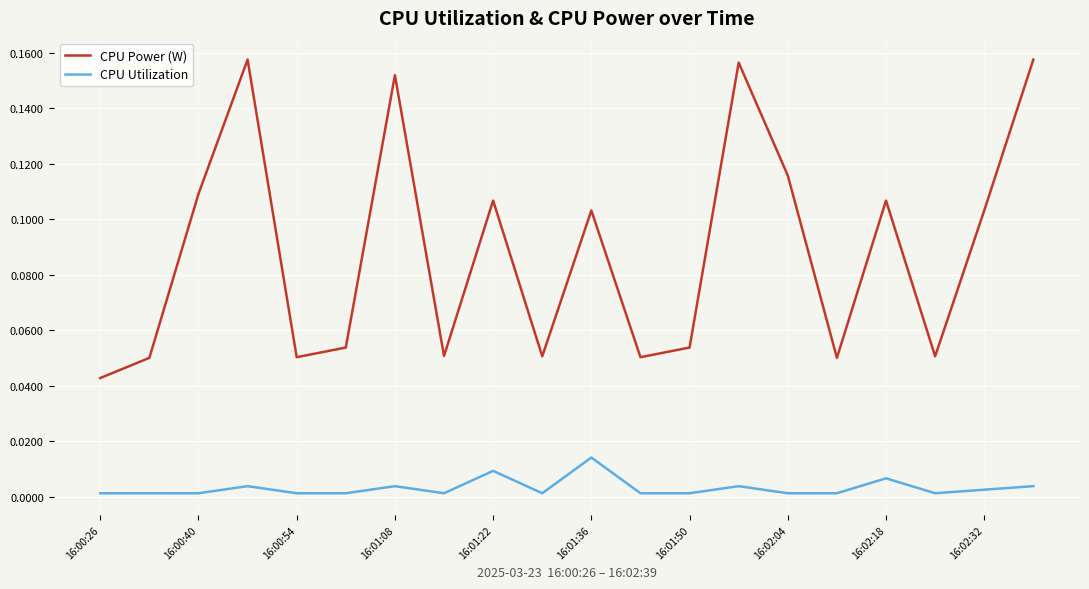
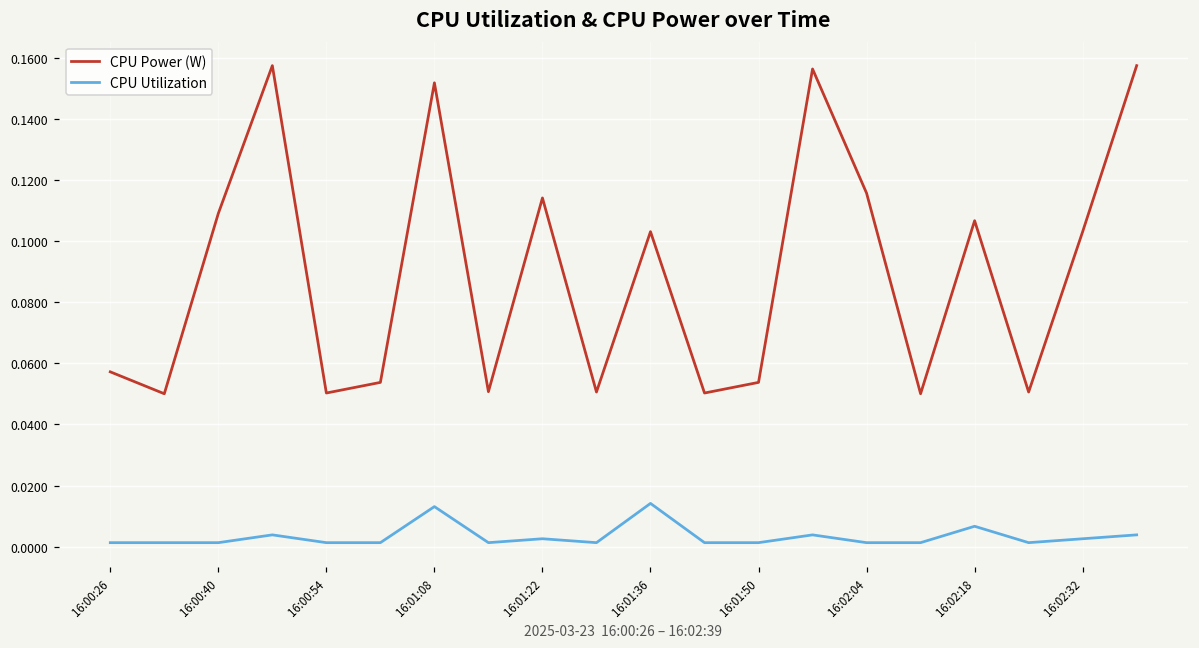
  {
    "CPU Power (W)": {
-     "16:00:26": 0.043,
+     "16:00:26": 0.057,
      "16:00:40": 0.109,
      "16:00:54": 0.050,
      "16:01:08": 0.152,
-     "16:01:22": 0.107,
+     "16:01:22": 0.114,
      "16:01:36": 0.103,
      "16:01:50": 0.054,
      "16:02:04": 0.116,
      "16:02:18": 0.107,
      "16:02:32": 0.103
    },
    "CPU Utilization": {
      "16:00:26": 0.001,
      "16:00:40": 0.001,
      "16:00:54": 0.001,
-     "16:01:08": 0.004,
-     "16:01:22": 0.009,
+     "16:01:08": 0.013,
+     "16:01:22": 0.003,
      "16:01:36": 0.014,
      "16:01:50": 0.001,
      "16:02:04": 0.001,
      "16:02:18": 0.007,
      "16:02:32": 0.003
    }
  }
